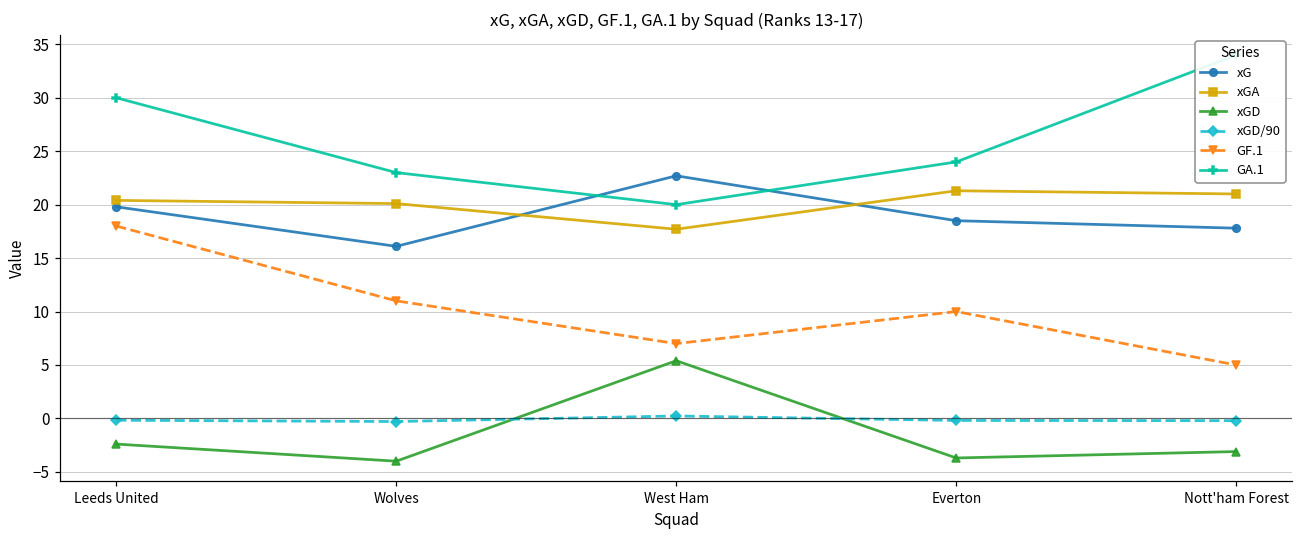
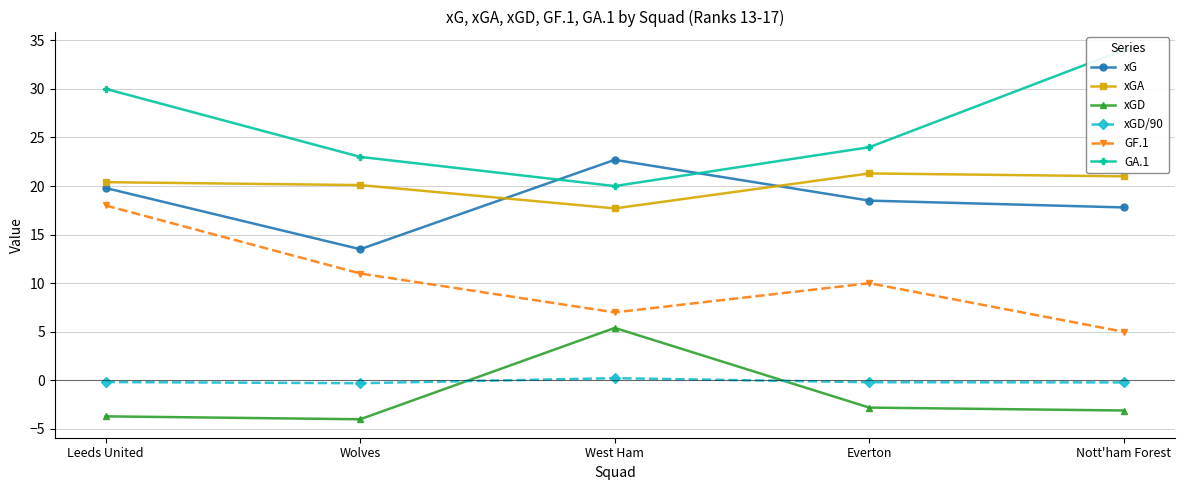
  {
    "xG": {
      "Leeds United": 20,
-     "Wolves": 16,
+     "Wolves": 14,
      "West Ham": 23,
      "Everton": 19,
      "Nott'ham Forest": 18
    },
    "xGD": {
-     "Leeds United": -2,
+     "Leeds United": -4,
      "Wolves": -4,
      "West Ham": 5,
-     "Everton": -4,
+     "Everton": -3,
      "Nott'ham Forest": -3
    }
  }
